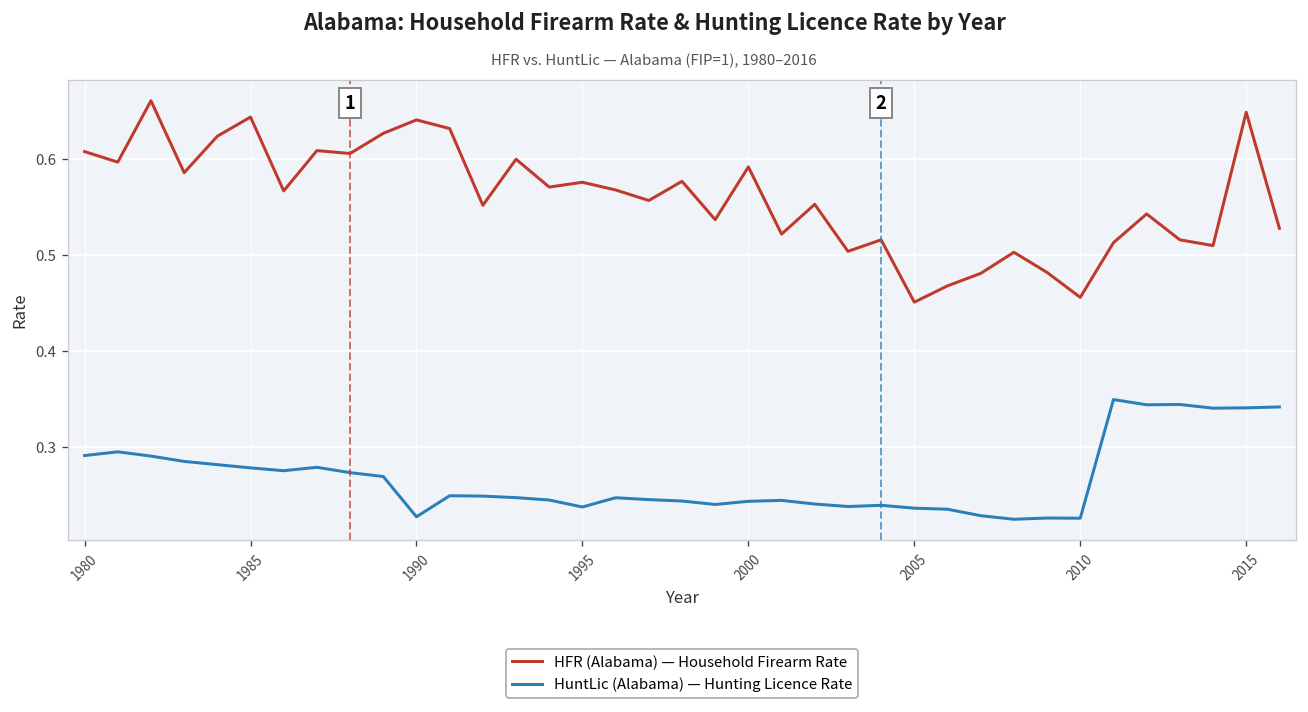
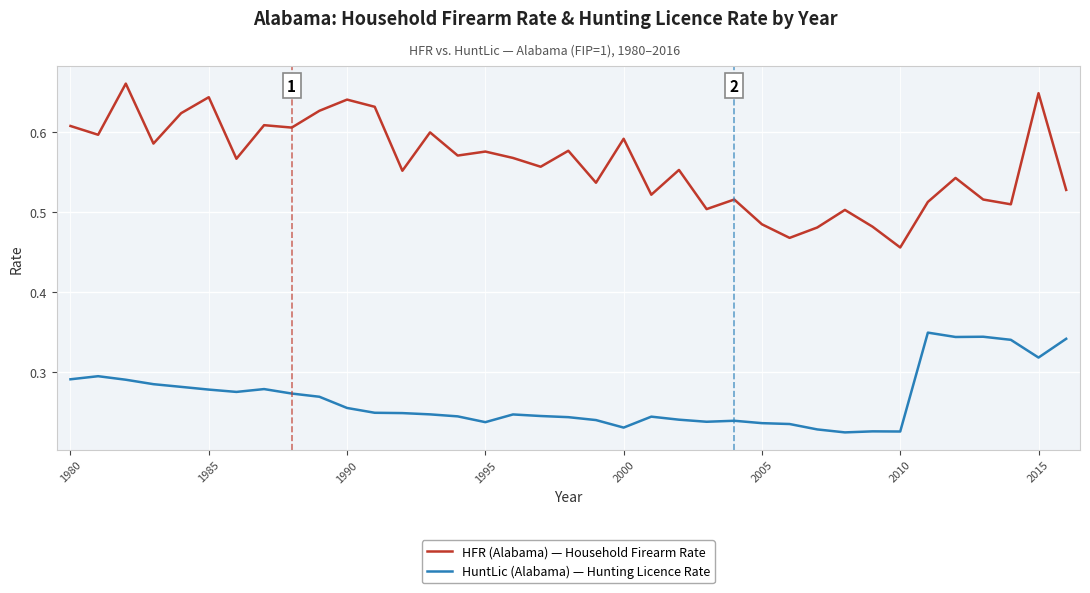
  {
    "HFR (Alabama) — Household Firearm Rate": {
      "1980": 0.61,
      "1985": 0.64,
      "1990": 0.64,
      "1995": 0.58,
      "2000": 0.59,
-     "2005": 0.45,
+     "2005": 0.49,
      "2010": 0.46,
      "2015": 0.65
    },
    "HuntLic (Alabama) — Hunting Licence Rate": {
      "1980": 0.29,
      "1985": 0.28,
-     "1990": 0.23,
+     "1990": 0.26,
      "1995": 0.24,
-     "2000": 0.24,
+     "2000": 0.23,
      "2005": 0.24,
      "2010": 0.23,
-     "2015": 0.34
+     "2015": 0.32
    }
  }
